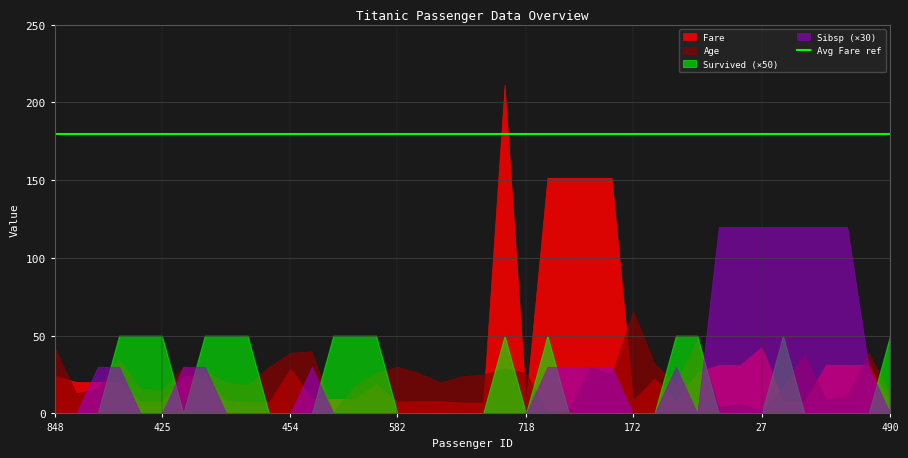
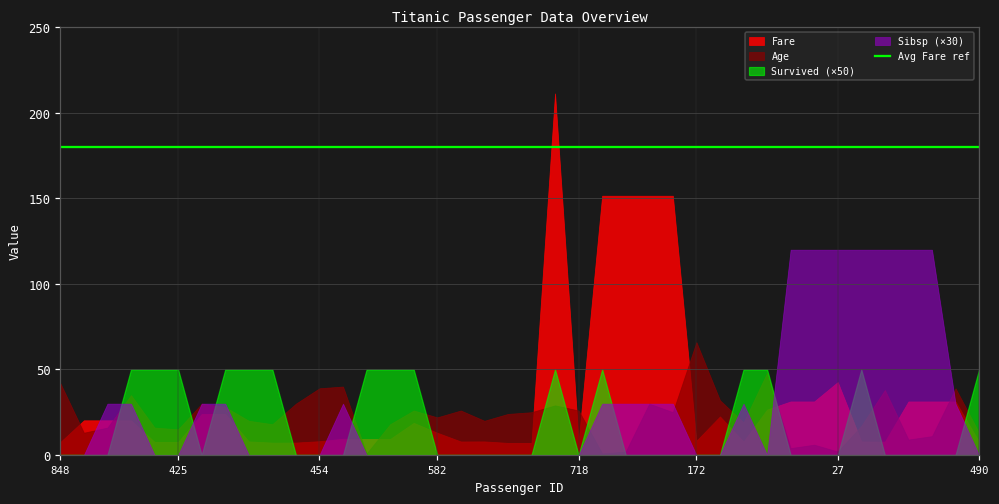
  {
    "Fare": {
-     "848": 24,
+     "848": 8,
      "425": 8,
-     "454": 29,
-     "582": 8,
+     "454": 8,
+     "582": 13,
      "718": 8,
      "172": 8,
      "27": 43,
      "490": 8
    },
    "Age": {
      "848": 42,
      "425": 15,
      "454": 39,
-     "582": 30,
+     "582": 22,
      "718": 26,
      "172": 66,
      "27": 2,
      "490": 13
    },
    "Survived (×50)": {
      "425": 50,
      "27": 0,
      "490": 50
    },
    "Sibsp (×30)": {
      "425": 0,
      "27": 120,
      "490": 0
    }
  }
